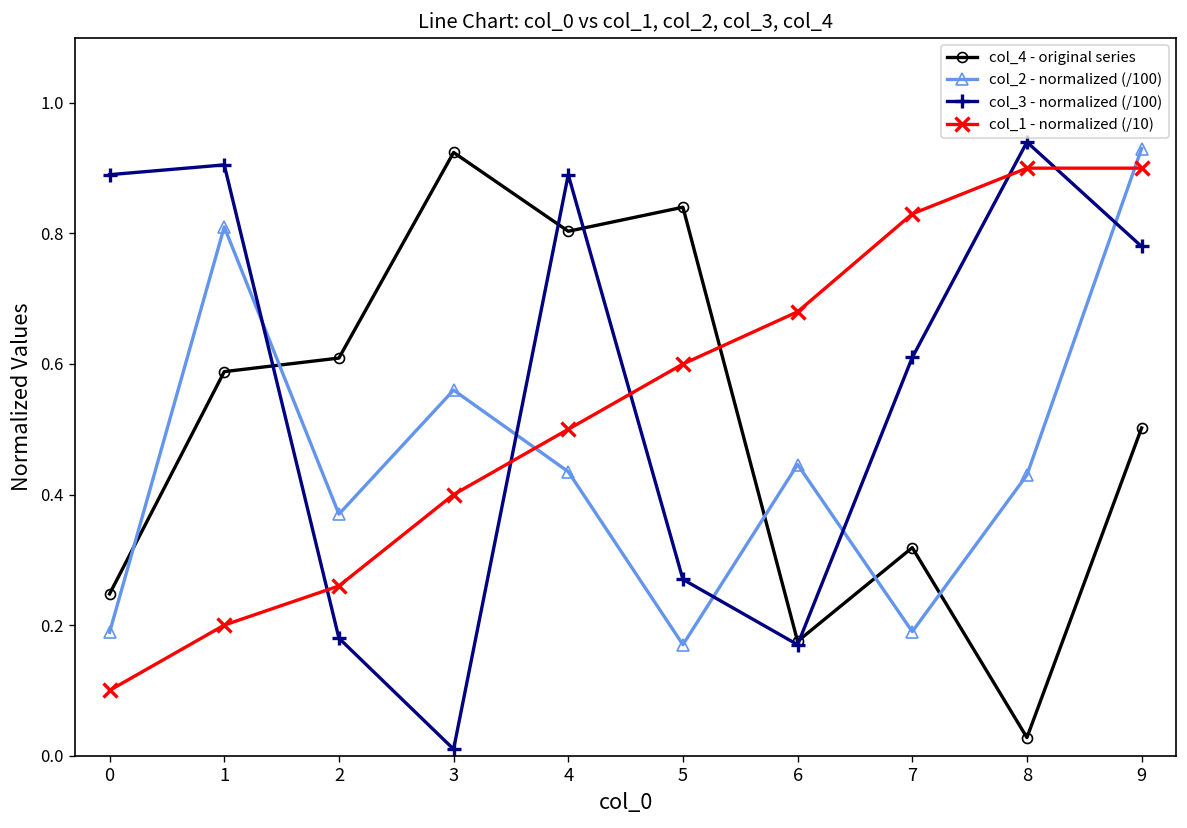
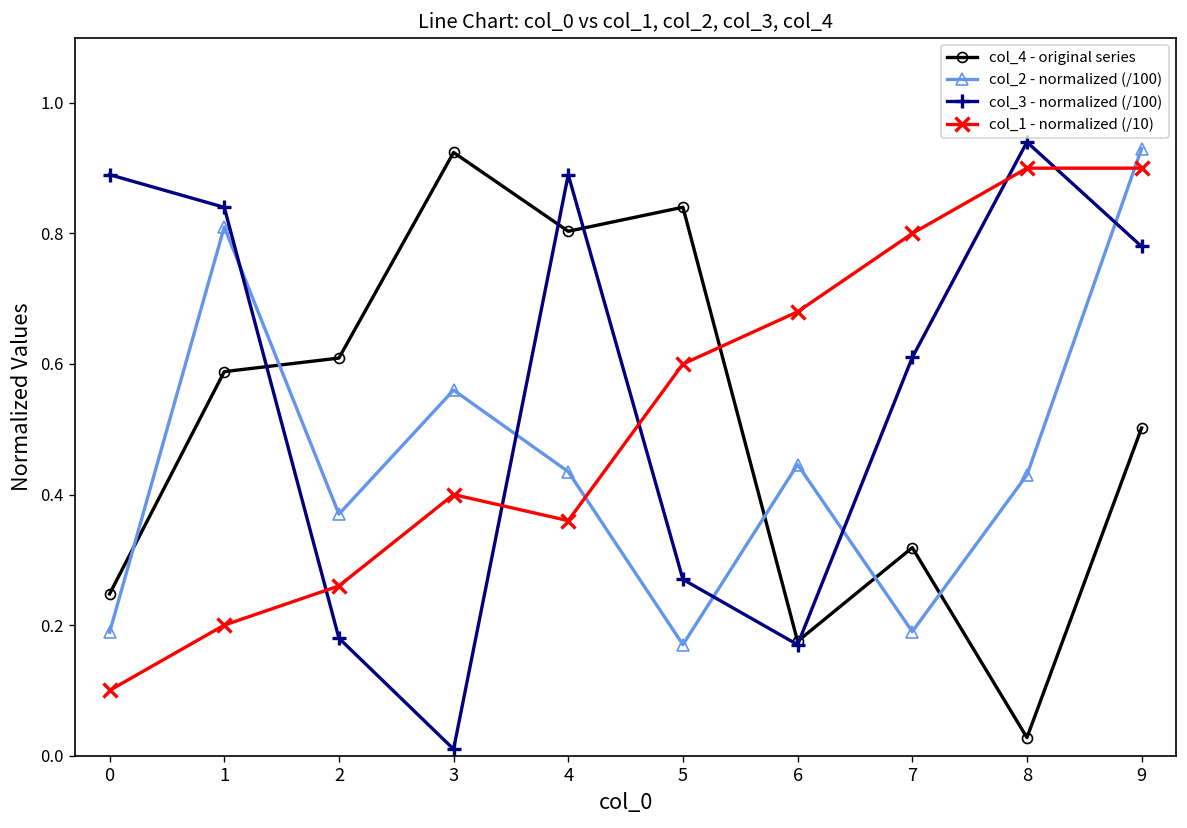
  {
    "col_4 - original series": {
      "0": 0.25,
      "1": 0.59,
      "2": 0.61,
      "3": 0.92,
      "4": 0.80,
      "5": 0.84,
      "6": 0.18,
      "7": 0.32,
      "8": 0.03,
      "9": 0.50
    },
    "col_2 - normalized (/100)": {
      "0": 0.19,
      "1": 0.81,
      "2": 0.37,
      "3": 0.56,
      "4": 0.44,
      "5": 0.17,
      "6": 0.45,
      "7": 0.19,
      "8": 0.43,
      "9": 0.93
    },
    "col_3 - normalized (/100)": {
      "0": 0.89,
-     "1": 0.91,
+     "1": 0.84,
      "2": 0.18,
      "3": 0.01,
      "4": 0.89,
      "5": 0.27,
      "6": 0.17,
      "7": 0.61,
      "8": 0.94,
      "9": 0.78
    },
    "col_1 - normalized (/10)": {
      "0": 0.10,
      "1": 0.20,
      "2": 0.26,
      "3": 0.40,
-     "4": 0.50,
+     "4": 0.36,
      "5": 0.60,
      "6": 0.68,
-     "7": 0.83,
+     "7": 0.80,
      "8": 0.90,
      "9": 0.90
    }
  }
